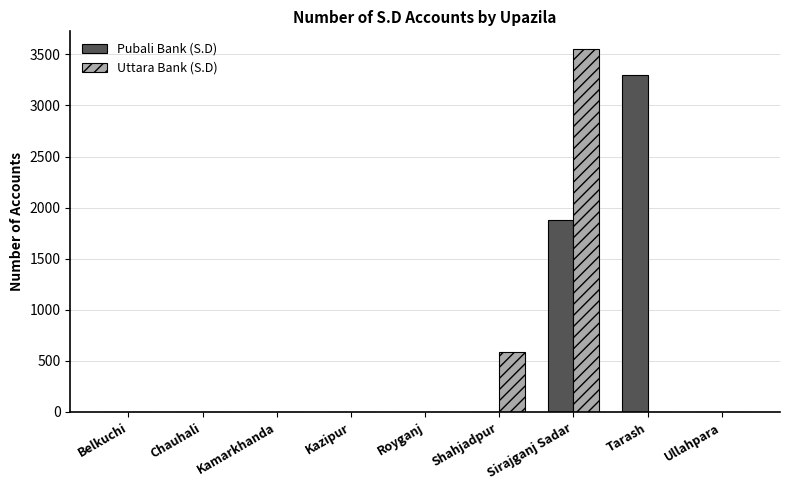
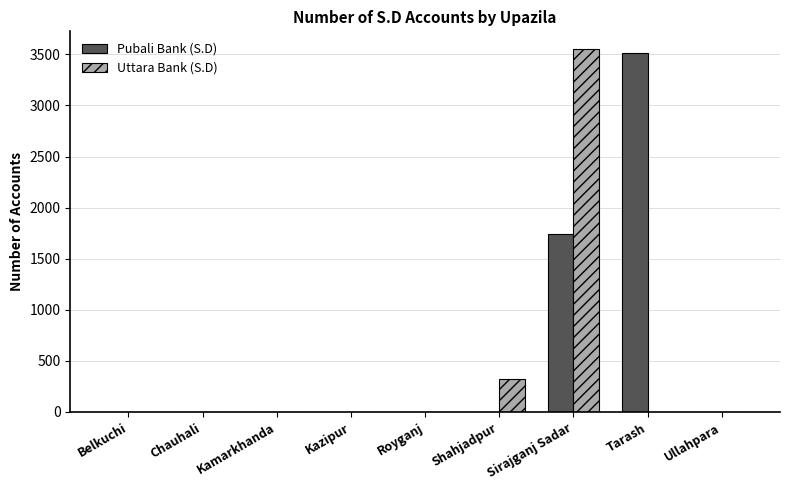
  {
    "Pubali Bank (S.D)": {
      "Belkuchi": 0,
      "Chauhali": 0,
      "Kamarkhanda": 0,
      "Kazipur": 0,
      "Royganj": 0,
      "Shahjadpur": 0,
-     "Sirajganj Sadar": 1880,
-     "Tarash": 3300,
+     "Sirajganj Sadar": 1750,
+     "Tarash": 3510,
      "Ullahpara": 0
    },
    "Uttara Bank (S.D)": {
      "Belkuchi": 0,
      "Chauhali": 0,
      "Kamarkhanda": 0,
      "Kazipur": 0,
      "Royganj": 0,
-     "Shahjadpur": 590,
+     "Shahjadpur": 320,
      "Sirajganj Sadar": 3550,
      "Tarash": 0,
      "Ullahpara": 0
    }
  }
